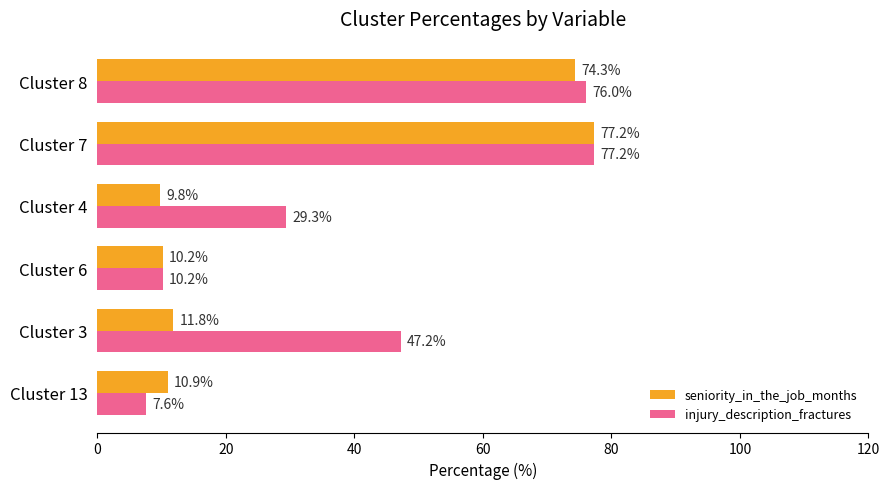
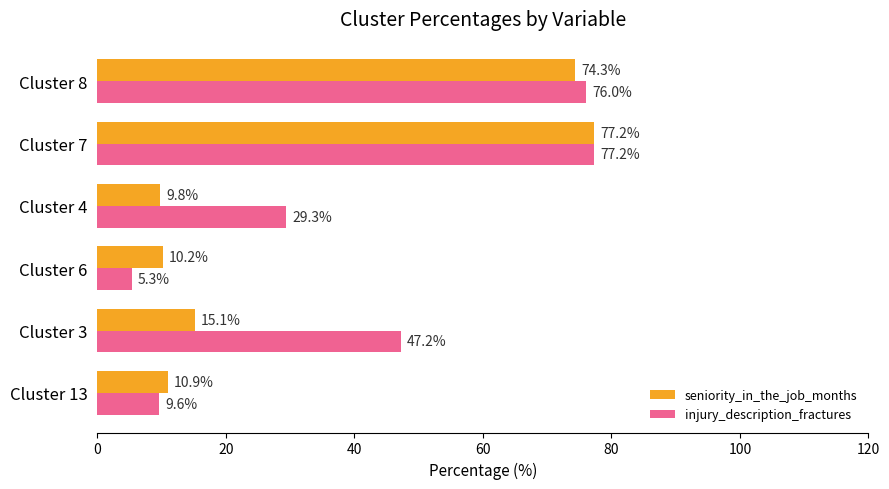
  {
    "seniority_in_the_job_months": {
      "Cluster 8": "74.3%",
      "Cluster 7": "77.2%",
      "Cluster 4": "9.8%",
      "Cluster 6": "10.2%",
-     "Cluster 3": "11.8%",
+     "Cluster 3": "15.1%",
      "Cluster 13": "10.9%"
    },
    "injury_description_fractures": {
      "Cluster 8": "76.0%",
      "Cluster 7": "77.2%",
      "Cluster 4": "29.3%",
-     "Cluster 6": "10.2%",
+     "Cluster 6": "5.3%",
      "Cluster 3": "47.2%",
-     "Cluster 13": "7.6%"
+     "Cluster 13": "9.6%"
    }
  }
